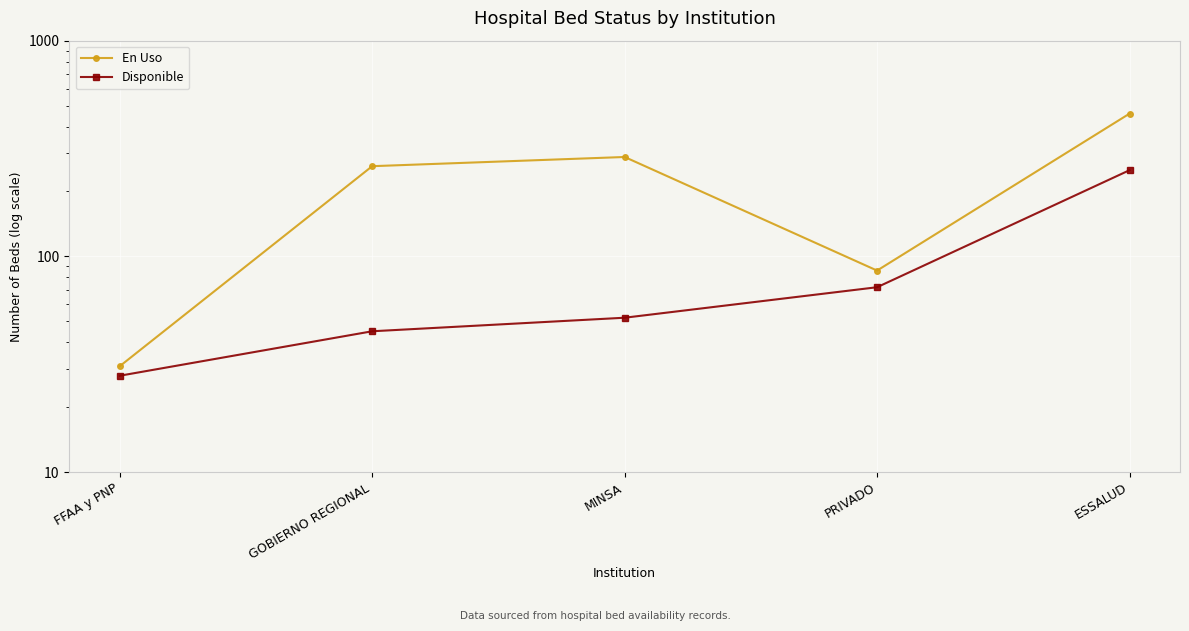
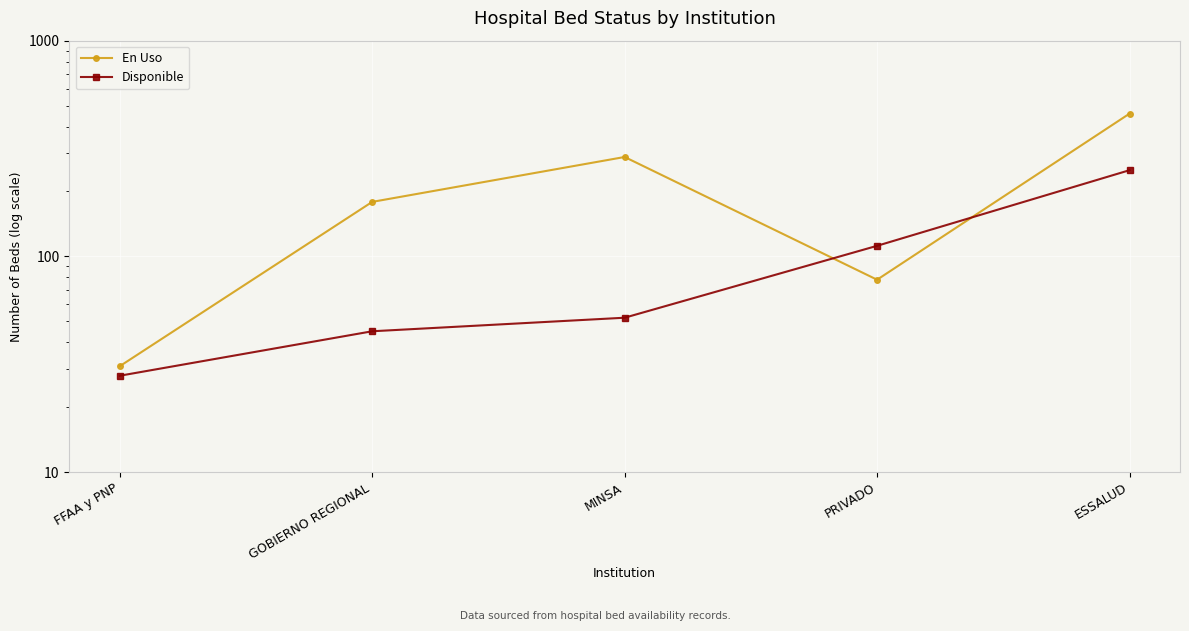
  {
    "En Uso": {
      "FFAA y PNP": 31,
-     "GOBIERNO REGIONAL": 260,
+     "GOBIERNO REGIONAL": 180,
      "MINSA": 290,
-     "PRIVADO": 86,
+     "PRIVADO": 78,
      "ESSALUD": 460
    },
    "Disponible": {
      "FFAA y PNP": 28,
      "GOBIERNO REGIONAL": 45,
      "MINSA": 52,
-     "PRIVADO": 72,
+     "PRIVADO": 110,
      "ESSALUD": 250
    }
  }
